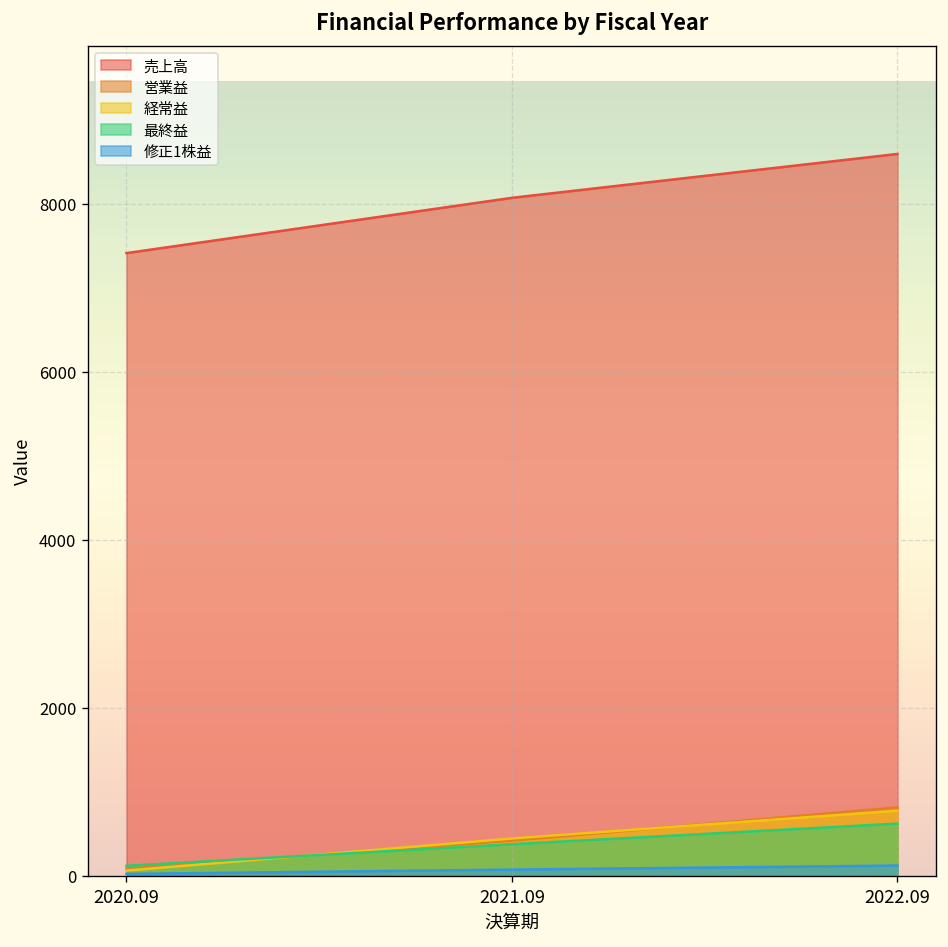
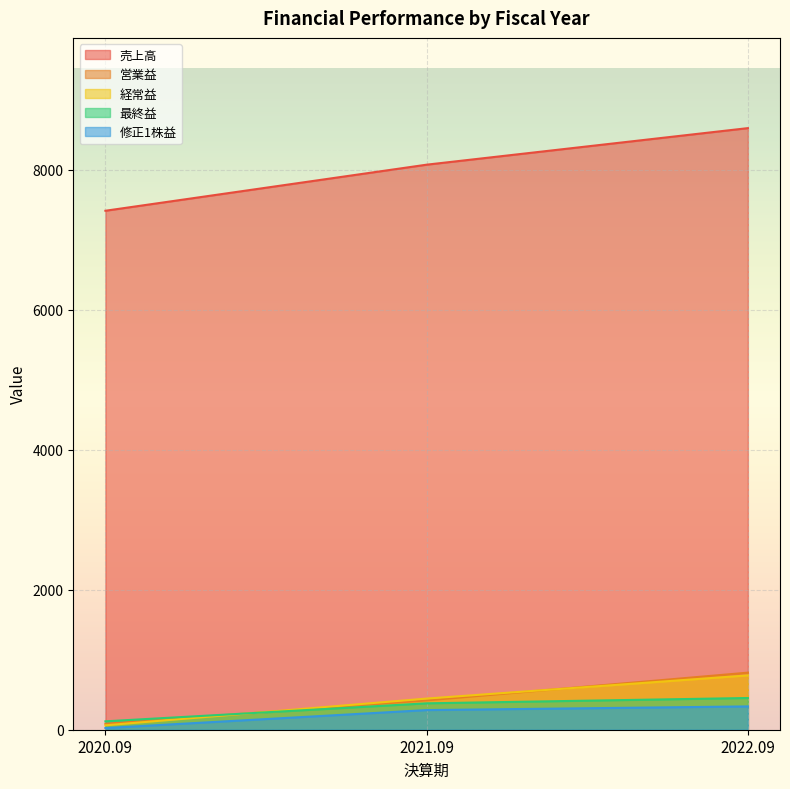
  {
    "経常益": {
      "2022.09": 800
    },
    "最終益": {
      "2021.09": 400,
-     "2022.09": 600
+     "2022.09": 500
    },
    "修正1株益": {
      "2020.09": 0,
-     "2021.09": 100,
-     "2022.09": 100
+     "2021.09": 300,
+     "2022.09": 300
    }
  }
